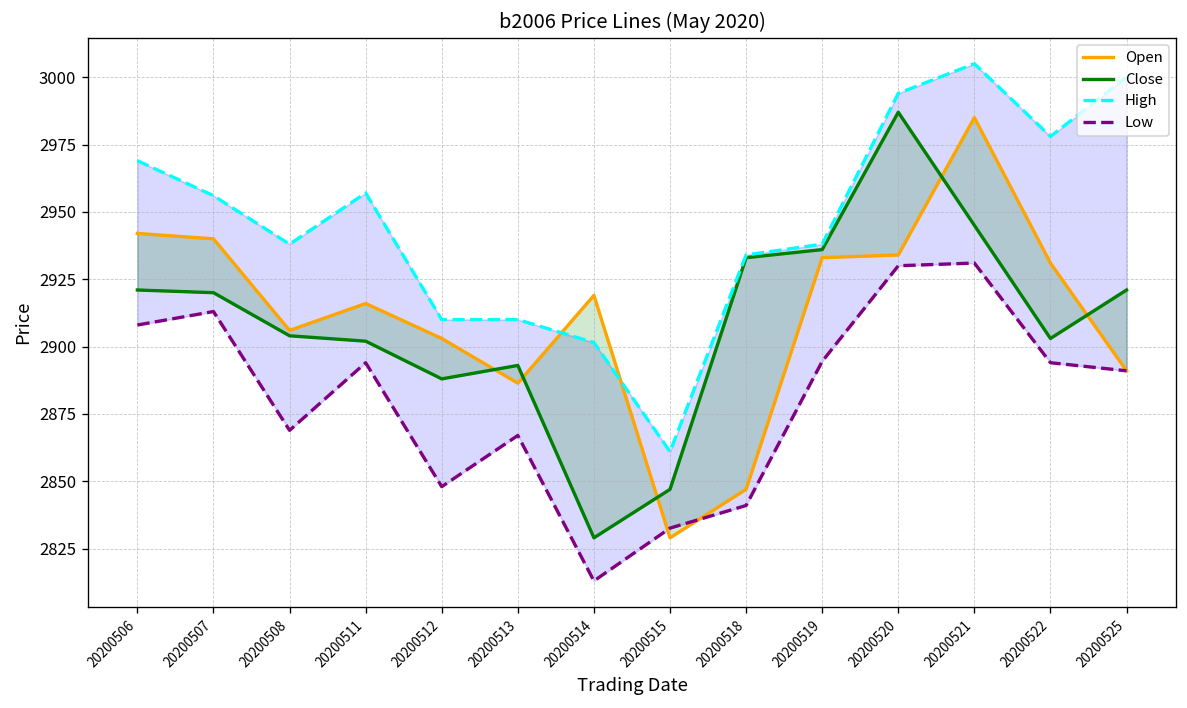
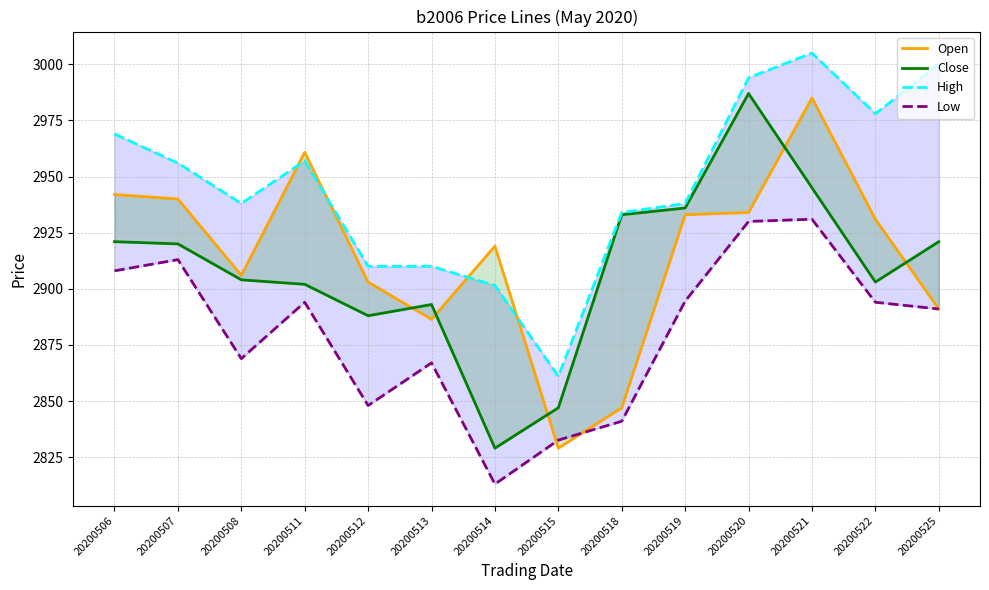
  {
    "Open": {
-     "20200511": 2916,
+     "20200511": 2961,
      "20200513": 2886,
      "20200515": 2829,
      "20200518": 2847,
      "20200519": 2933,
      "20200520": 2934
    },
    "High": {
      "20200506": 2969,
      "20200507": 2956,
      "20200508": 2938,
      "20200511": 2957,
      "20200512": 2910,
      "20200513": 2910,
      "20200514": 2902,
      "20200515": 2861,
      "20200519": 2938,
      "20200520": 2994,
      "20200521": 3005,
      "20200522": 2978
    },
    "Low": {
      "20200506": 2908,
      "20200507": 2913,
      "20200508": 2869,
      "20200511": 2894,
      "20200512": 2848,
      "20200513": 2867,
      "20200514": 2813,
      "20200515": 2833,
      "20200518": 2841,
      "20200519": 2895,
      "20200520": 2930,
      "20200521": 2931,
      "20200522": 2894
    }
  }
